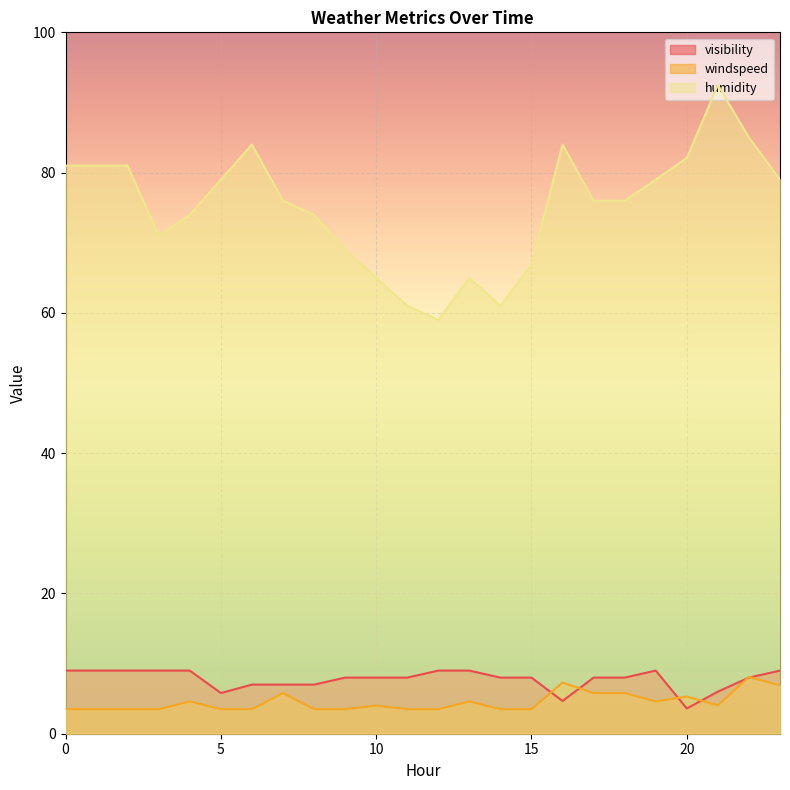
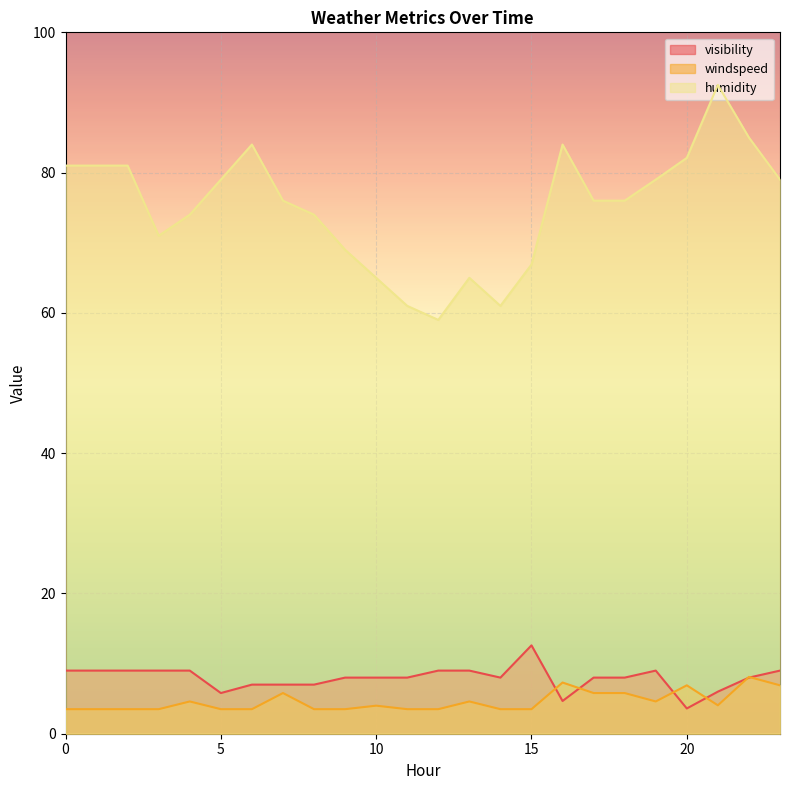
  {
    "visibility": {
      "0": 9,
      "5": 6,
      "10": 8,
-     "15": 8,
+     "15": 13,
      "20": 4
    },
    "windspeed": {
      "0": 4,
      "5": 4,
      "10": 4,
      "15": 4,
-     "20": 5
+     "20": 7
    },
    "humidity": {
      "0": 81,
      "5": 79,
      "10": 65,
      "15": 67,
      "20": 82
    }
  }
